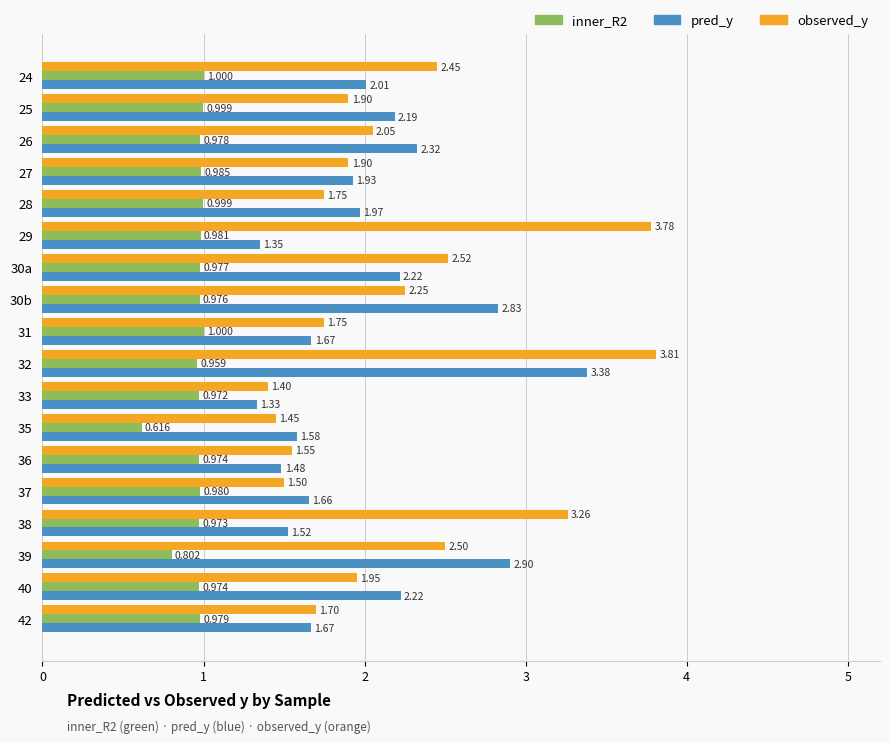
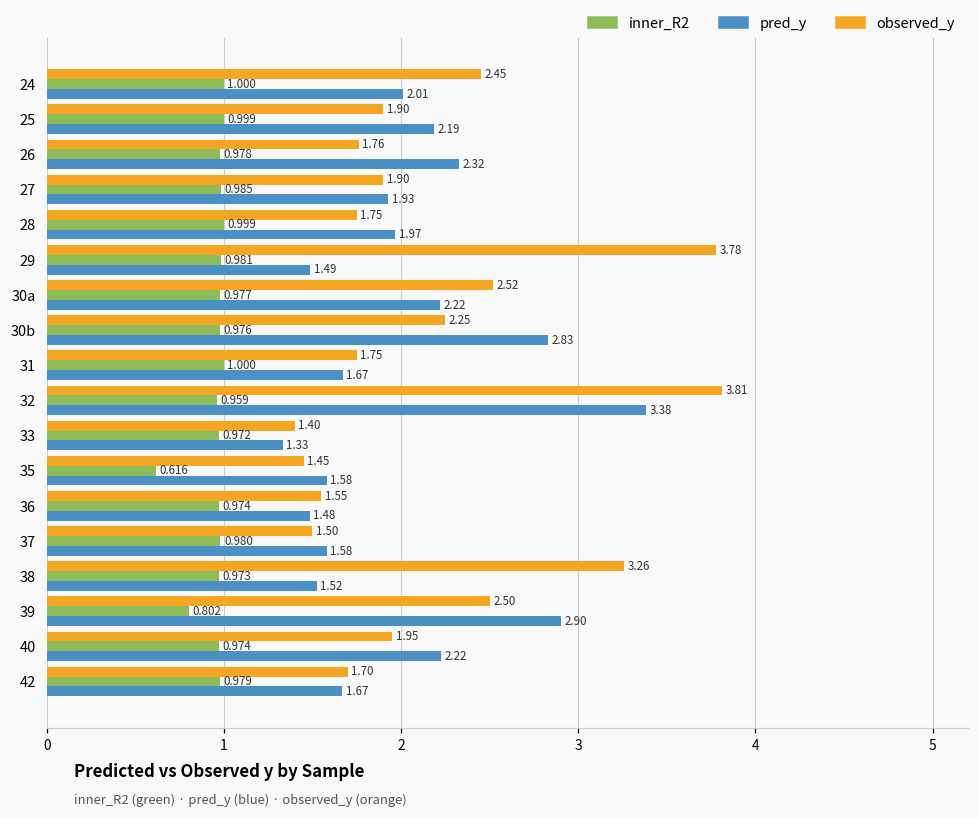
  {
    "pred_y": {
      "24": 2.01,
      "25": 2.19,
      "26": 2.32,
      "27": 1.93,
      "28": 1.97,
-     "29": 1.35,
+     "29": 1.49,
      "30a": 2.22,
      "30b": 2.83,
      "31": 1.67,
      "32": 3.38,
      "33": 1.33,
      "35": 1.58,
      "36": 1.48,
-     "37": 1.66,
+     "37": 1.58,
      "38": 1.52,
      "39": 2.90,
      "40": 2.22,
      "42": 1.67
    },
    "observed_y": {
      "24": 2.45,
      "25": 1.90,
-     "26": 2.05,
+     "26": 1.76,
      "27": 1.90,
      "28": 1.75,
      "29": 3.78,
      "30a": 2.52,
      "30b": 2.25,
      "31": 1.75,
      "32": 3.81,
      "33": 1.40,
      "35": 1.45,
      "36": 1.55,
      "37": 1.50,
      "38": 3.26,
      "39": 2.50,
      "40": 1.95,
      "42": 1.70
    },
    "inner_R2": {
      "24": 1.000,
      "25": 0.999,
      "26": 0.978,
      "27": 0.985,
      "28": 0.999,
      "29": 0.981,
      "30a": 0.977,
      "30b": 0.976,
      "31": 1.000,
      "32": 0.959,
      "33": 0.972,
      "35": 0.616,
      "36": 0.974,
      "37": 0.980,
      "38": 0.973,
      "39": 0.802,
      "40": 0.974,
      "42": 0.979
    }
  }
